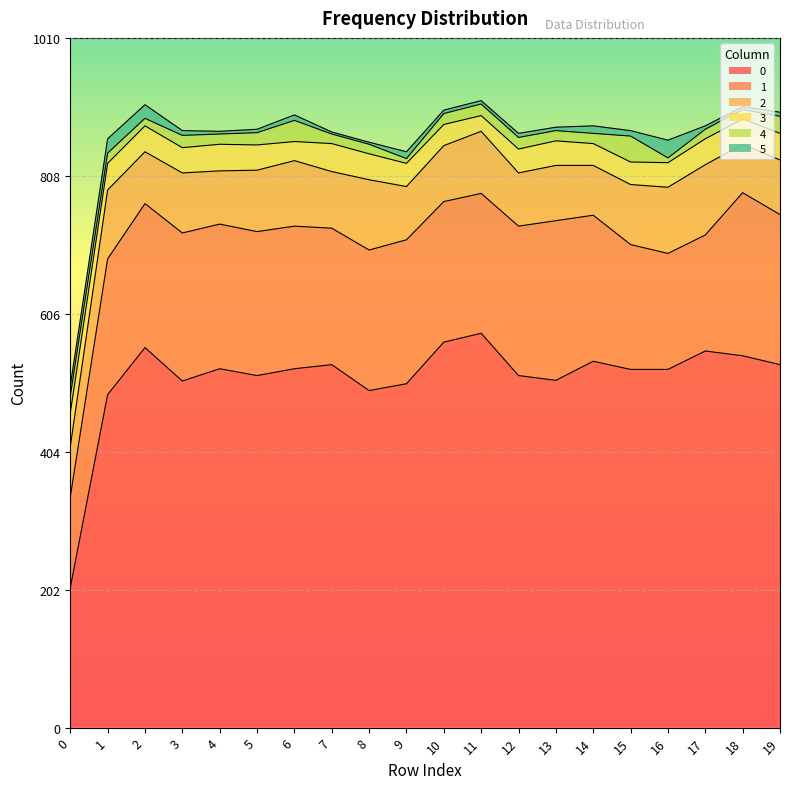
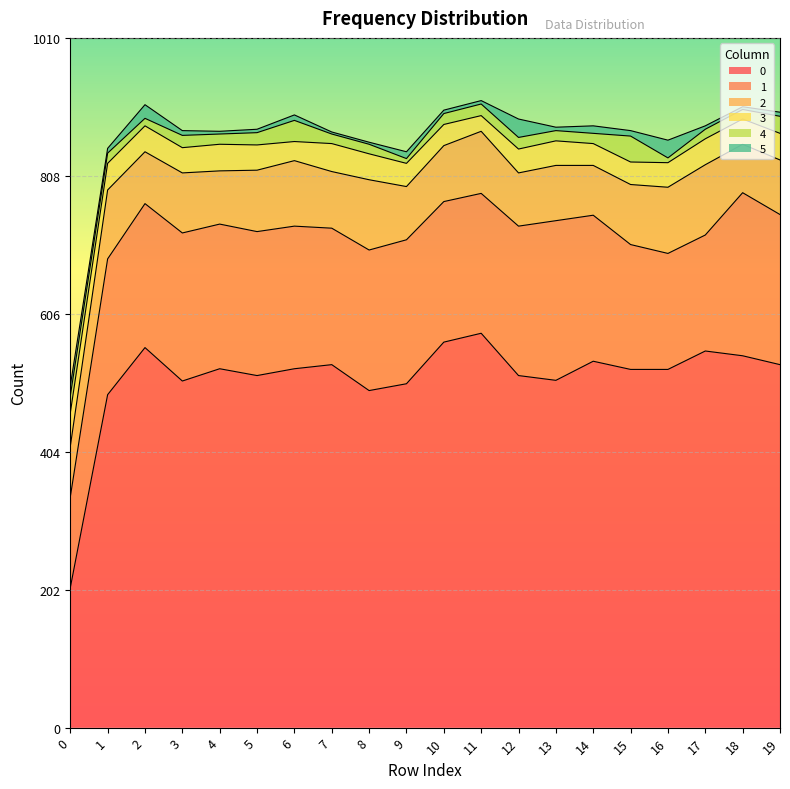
  {
    "4": {
      "0": 30,
      "1": 20,
      "2": 10,
      "3": 20,
      "4": 20,
      "5": 20,
      "6": 30,
      "9": 10,
      "10": 20,
      "11": 20,
      "12": 20,
      "13": 20,
      "14": 20,
      "15": 40,
      "16": 10,
      "17": 10,
      "19": 30
    },
    "5": {
      "0": 20,
-     "1": 20,
+     "1": 10,
      "2": 20,
      "3": 10,
      "4": 0,
      "5": 10,
      "6": 10,
      "9": 10,
      "10": 10,
      "11": 10,
-     "12": 10,
+     "12": 30,
      "13": 10,
      "14": 10,
      "15": 10,
      "16": 30,
      "17": 10,
      "19": 10
    }
  }
